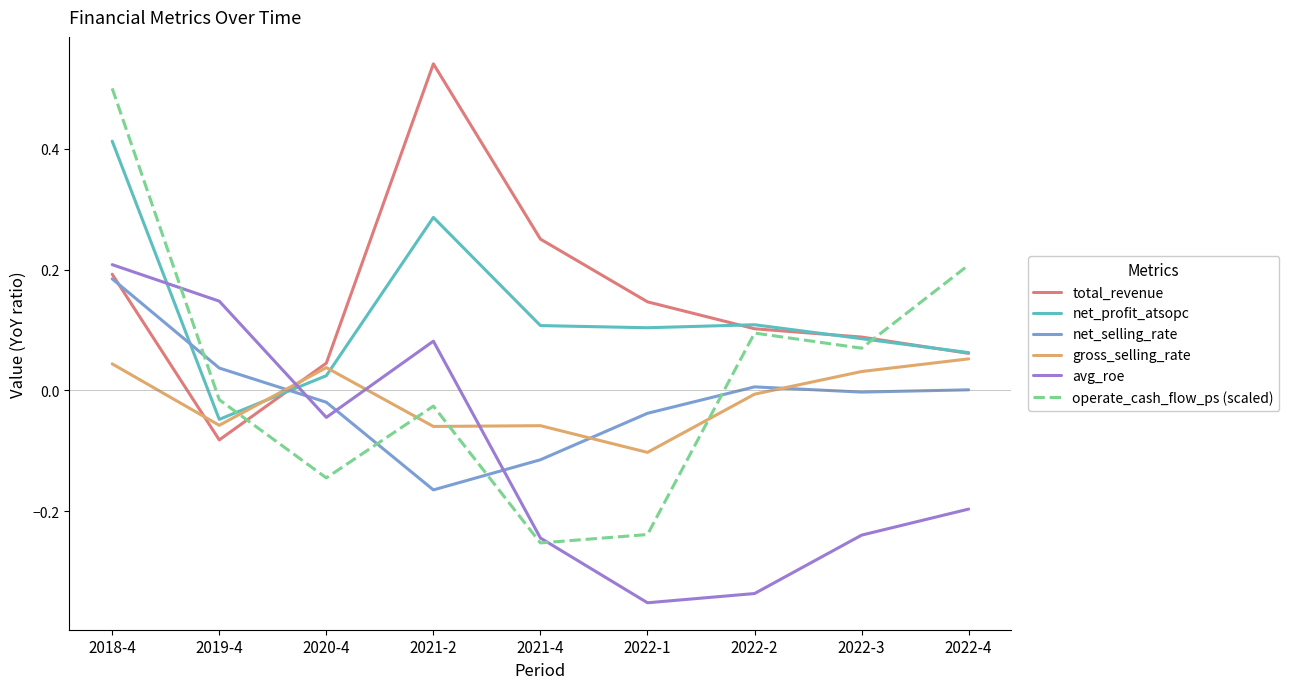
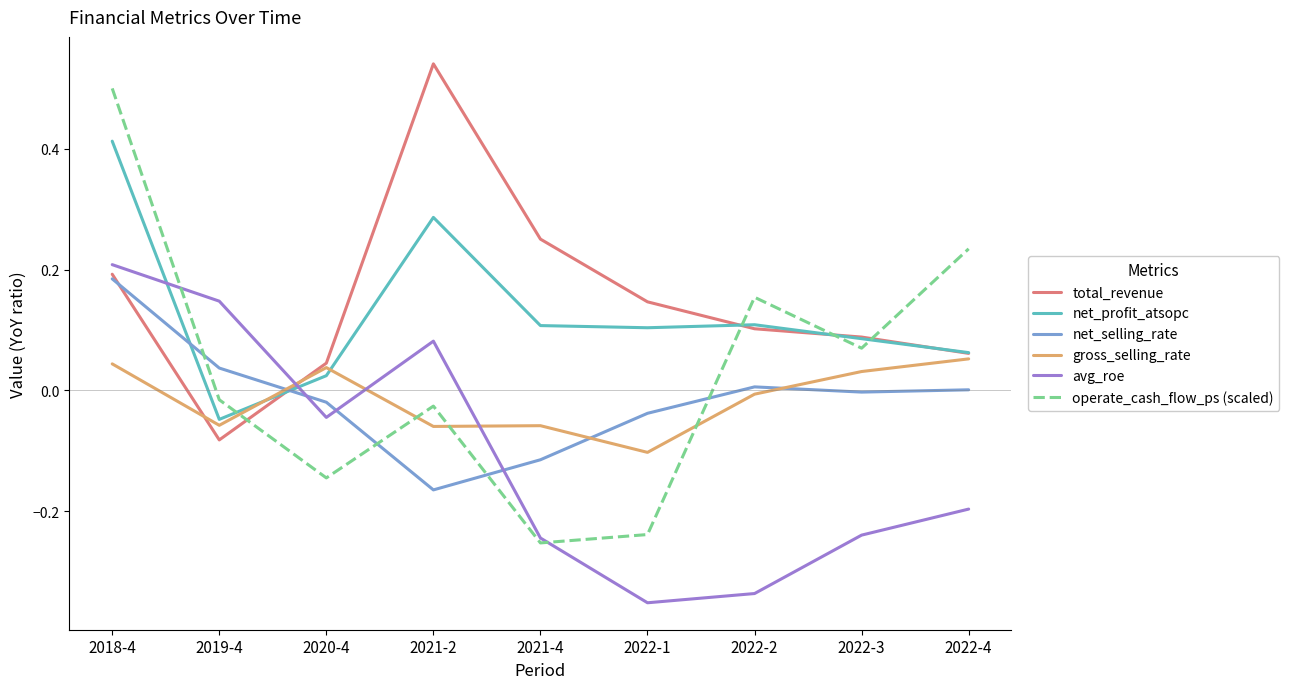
  {
    "operate_cash_flow_ps (scaled)": {
      "2018-4": 0.50,
      "2019-4": -0.02,
      "2020-4": -0.14,
      "2021-2": -0.03,
      "2021-4": -0.25,
      "2022-1": -0.24,
-     "2022-2": 0.10,
+     "2022-2": 0.15,
      "2022-3": 0.07,
-     "2022-4": 0.21
+     "2022-4": 0.23
    }
  }
